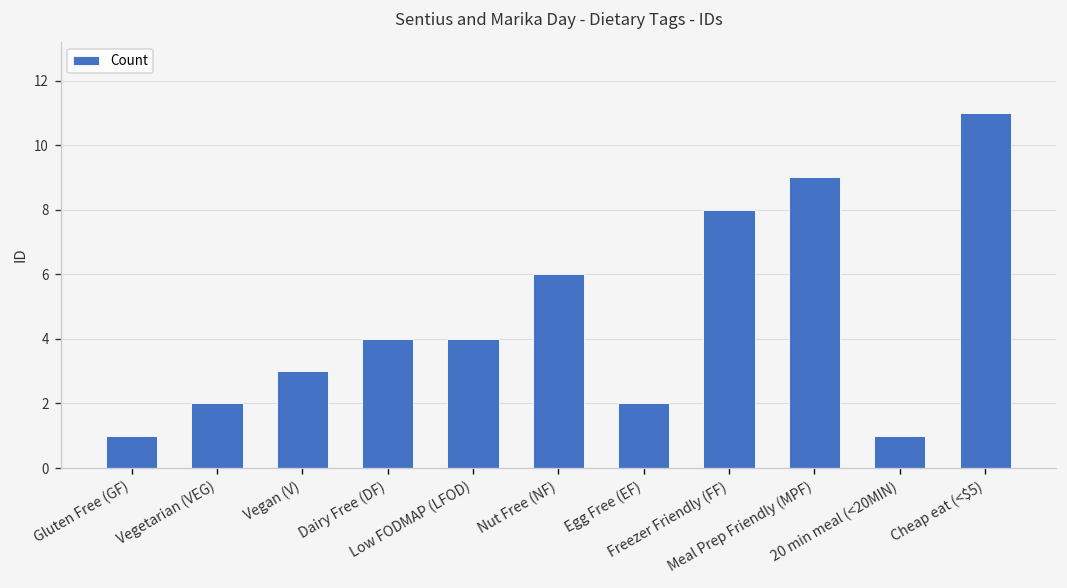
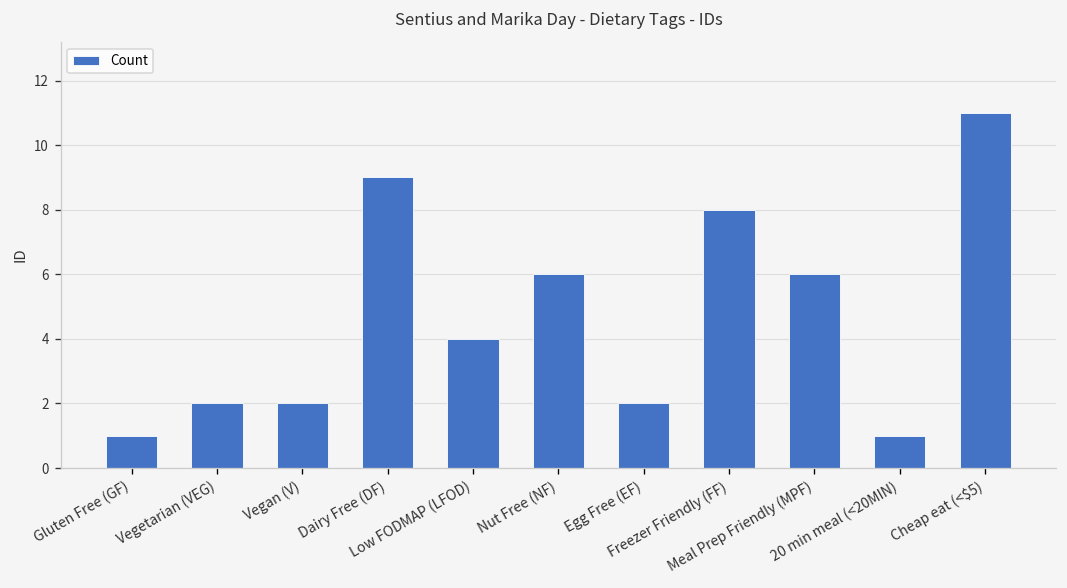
  {
    "Gluten Free (GF)": 1,
    "Vegetarian (VEG)": 2,
-   "Vegan (V)": 3,
-   "Dairy Free (DF)": 4,
+   "Vegan (V)": 2,
+   "Dairy Free (DF)": 9,
    "Low FODMAP (LFOD)": 4,
    "Nut Free (NF)": 6,
    "Egg Free (EF)": 2,
    "Freezer Friendly (FF)": 8,
-   "Meal Prep Friendly (MPF)": 9,
+   "Meal Prep Friendly (MPF)": 6,
    "20 min meal (<20MIN)": 1,
    "Cheap eat (<$5)": 11
  }
